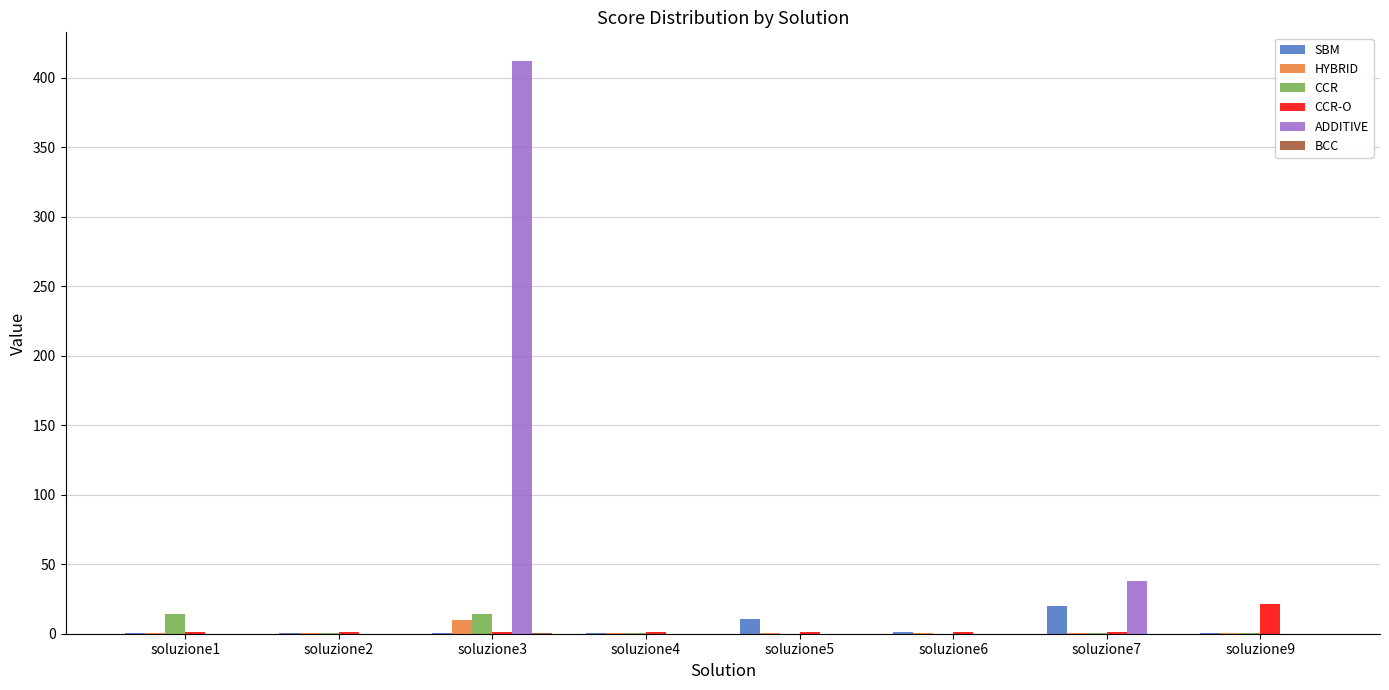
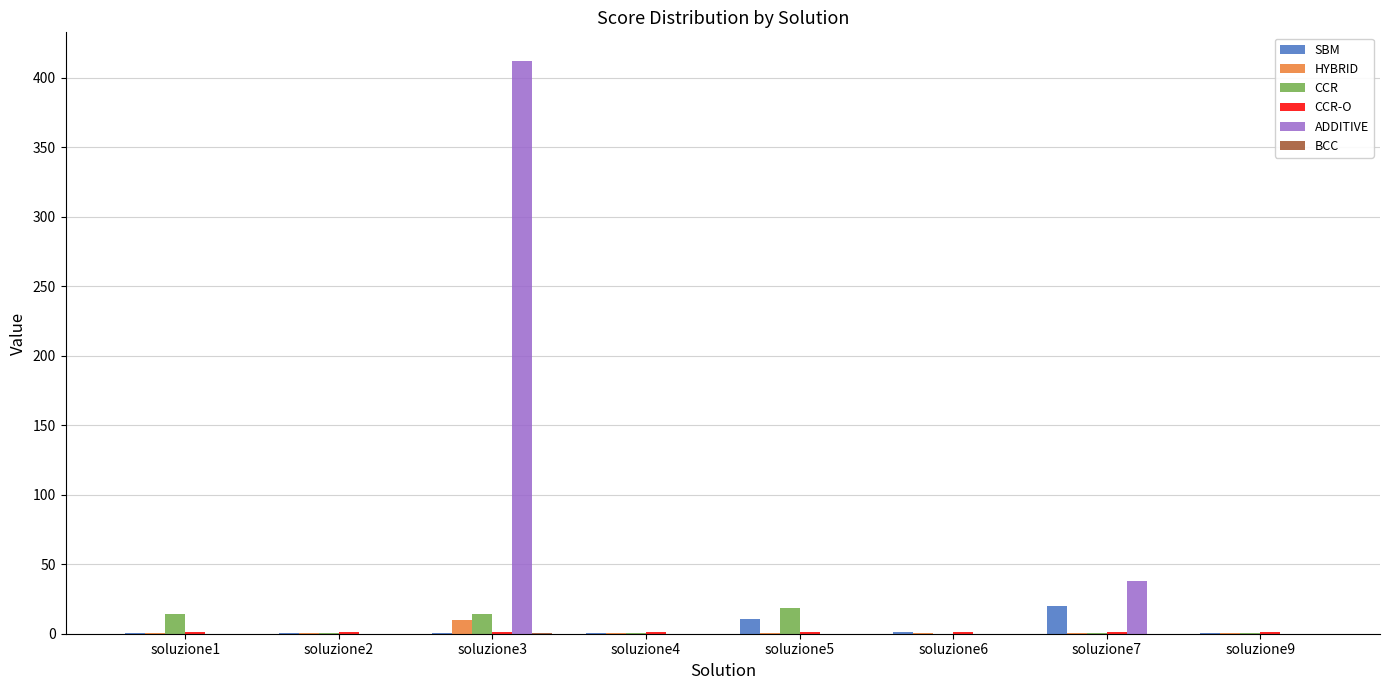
  {
    "SBM": {
      "soluzione5": 11,
      "soluzione7": 20
    },
    "HYBRID": {
      "soluzione3": 10
    },
    "CCR": {
      "soluzione1": 14,
      "soluzione3": 14,
-     "soluzione5": 0,
+     "soluzione5": 19,
      "soluzione6": 0
    },
    "CCR-O": {
-     "soluzione9": 21
+     "soluzione9": 1
    },
    "ADDITIVE": {
      "soluzione1": 0,
      "soluzione2": 0,
      "soluzione3": 412,
      "soluzione4": 0,
      "soluzione5": 0,
      "soluzione6": 0,
      "soluzione7": 38,
      "soluzione9": 0
    },
    "BCC": {
      "soluzione1": 0,
      "soluzione2": 0,
      "soluzione4": 0,
      "soluzione5": 0,
      "soluzione6": 0,
      "soluzione7": 0,
      "soluzione9": 0
    }
  }
